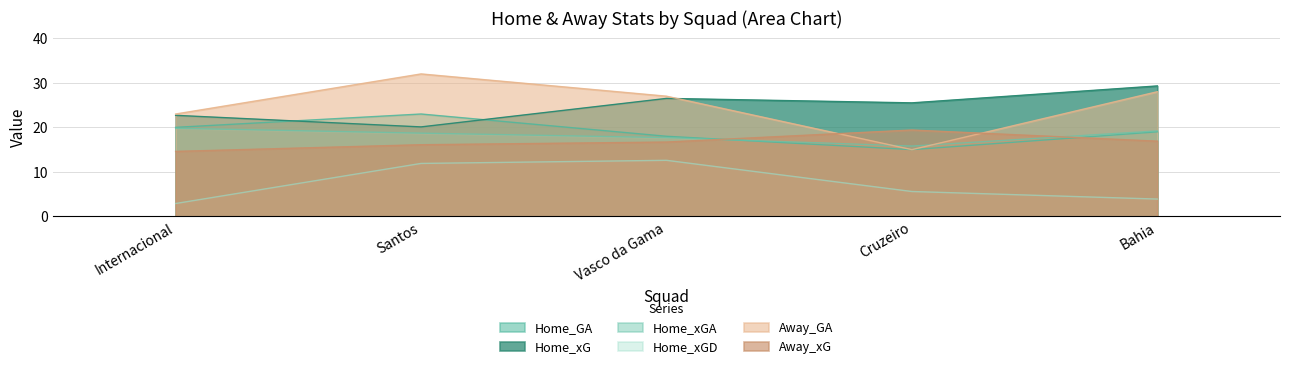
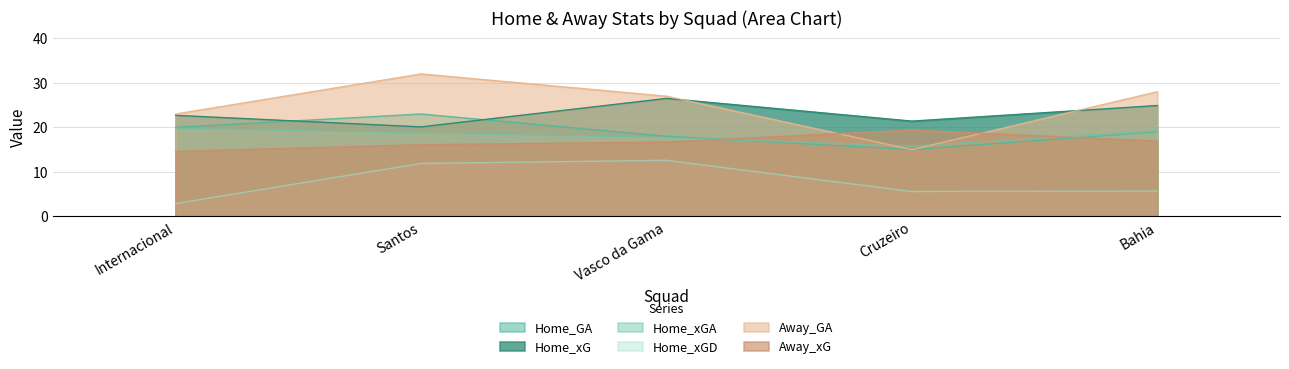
  {
    "Home_xG": {
      "Santos": 20,
-     "Cruzeiro": 26,
-     "Bahia": 29
+     "Cruzeiro": 21,
+     "Bahia": 25
    },
    "Home_xGD": {
      "Internacional": 3,
      "Santos": 12,
      "Vasco da Gama": 13,
      "Cruzeiro": 6,
-     "Bahia": 4
+     "Bahia": 6
    }
  }
